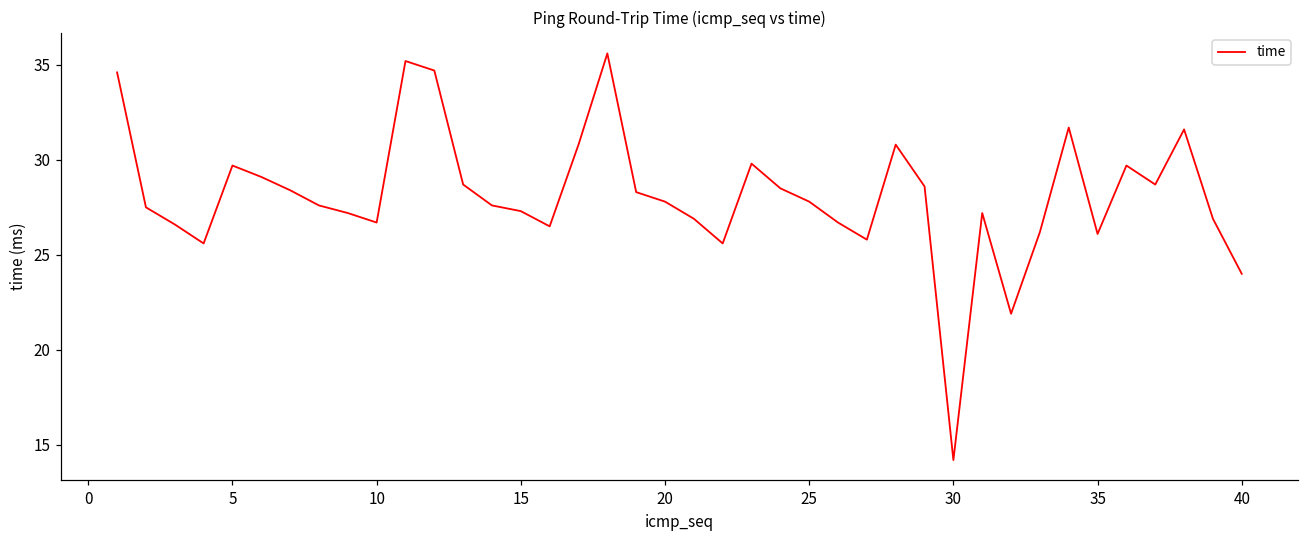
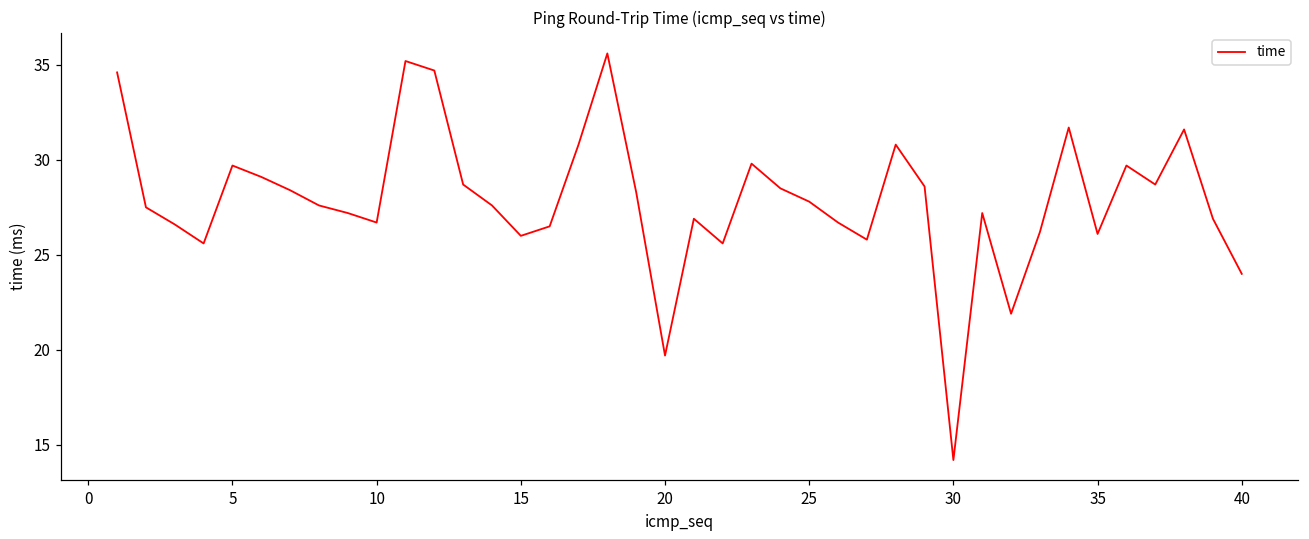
  {
    "5": 29.7,
    "10": 26.7,
-   "15": 27.3,
-   "20": 27.8,
+   "15": 26.0,
+   "20": 19.7,
    "25": 27.8,
    "30": 14.2,
    "35": 26.1,
    "40": 24.0
  }
